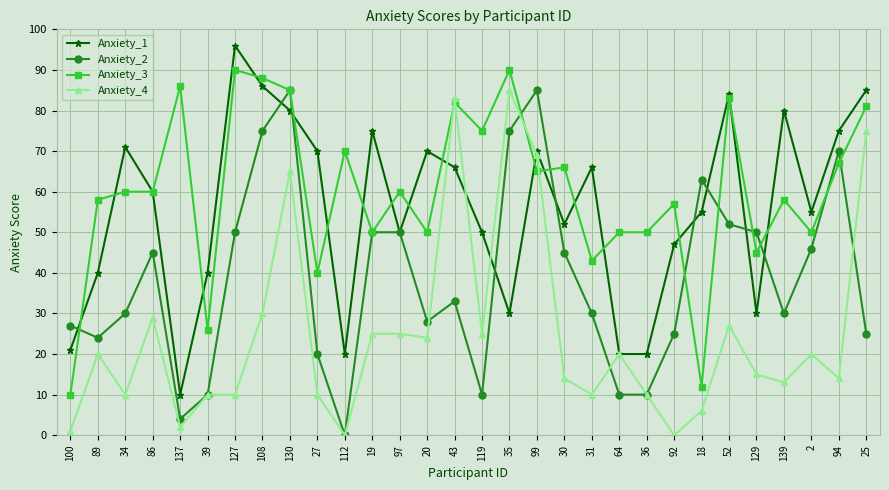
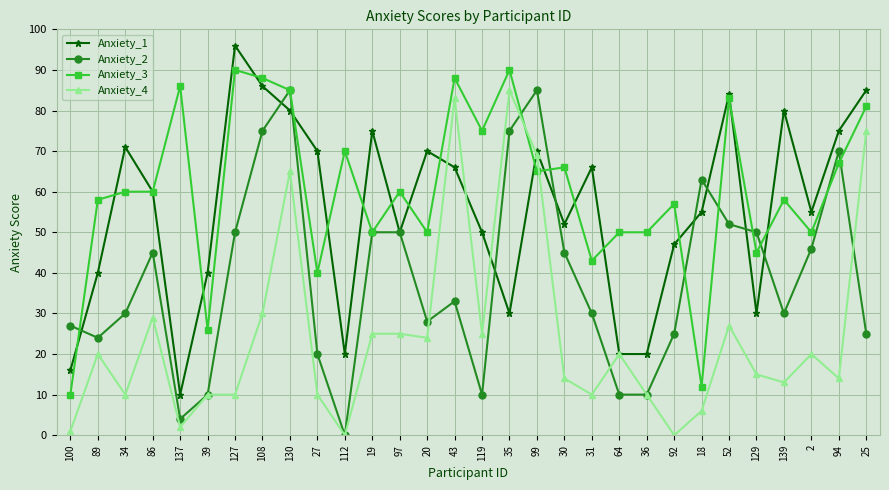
  {
    "Anxiety_1": {
-     "100": 21,
+     "100": 16,
      "89": 40,
      "34": 71,
      "137": 10,
      "39": 40,
      "127": 96,
      "108": 86,
      "130": 80,
      "27": 70,
      "112": 20,
      "19": 75,
      "20": 70,
      "43": 66,
      "119": 50,
      "35": 30,
      "99": 70,
      "30": 52,
      "31": 66,
      "36": 20,
      "92": 47,
      "18": 55,
      "52": 84,
      "129": 30,
      "139": 80,
      "2": 55,
      "94": 75,
      "25": 85
    },
    "Anxiety_2": {
      "100": 27,
      "89": 24,
      "34": 30,
      "86": 45,
      "137": 4,
      "127": 50,
      "108": 75,
      "27": 20,
      "20": 28,
      "43": 33,
      "119": 10,
      "35": 75,
      "99": 85,
      "30": 45,
      "31": 30,
      "64": 10,
      "92": 25,
      "18": 63,
      "52": 52,
      "129": 50,
      "139": 30,
      "2": 46,
      "94": 70,
      "25": 25
    },
    "Anxiety_3": {
      "100": 10,
      "89": 58,
      "34": 60,
      "137": 86,
      "39": 26,
      "127": 90,
      "108": 88,
      "27": 40,
      "112": 70,
      "97": 60,
      "20": 50,
-     "43": 82,
+     "43": 88,
      "119": 75,
      "35": 90,
      "99": 65,
      "30": 66,
      "31": 43,
      "64": 50,
      "36": 50,
      "92": 57,
      "18": 12,
      "52": 83,
      "129": 45,
      "139": 58,
      "2": 50,
      "94": 67,
      "25": 81
    },
    "Anxiety_4": {
      "100": 1,
      "89": 20,
      "34": 10,
      "86": 29,
      "137": 2,
      "127": 10,
      "108": 30,
      "130": 65,
      "27": 10,
      "19": 25,
      "97": 25,
      "20": 24,
      "43": 83,
      "119": 25,
      "35": 85,
      "99": 69,
      "30": 14,
      "31": 10,
      "92": 0,
      "18": 6,
      "52": 27,
      "129": 15,
      "139": 13,
      "2": 20,
      "94": 14,
      "25": 75
    }
  }
